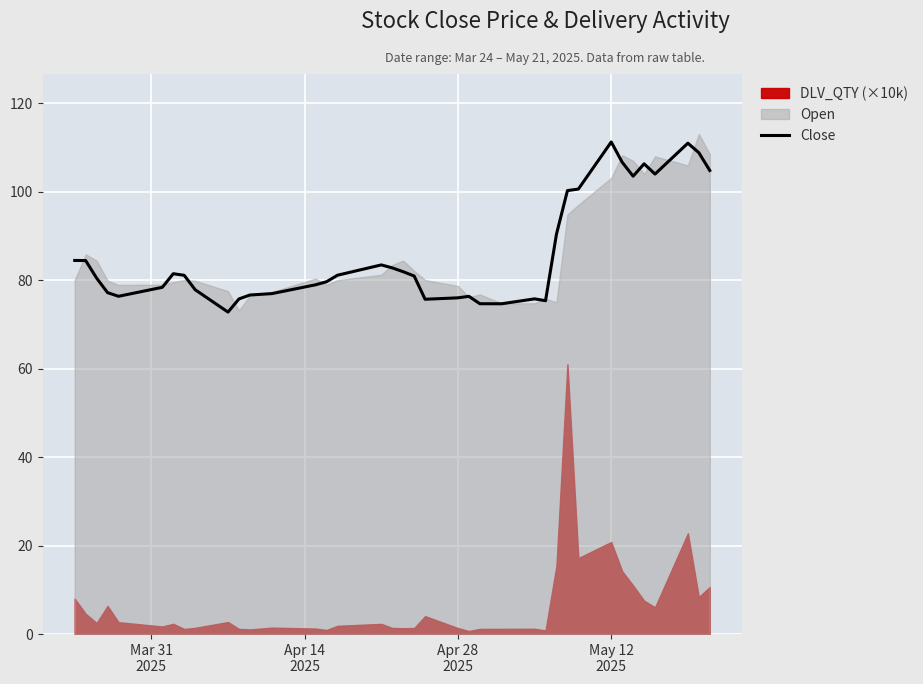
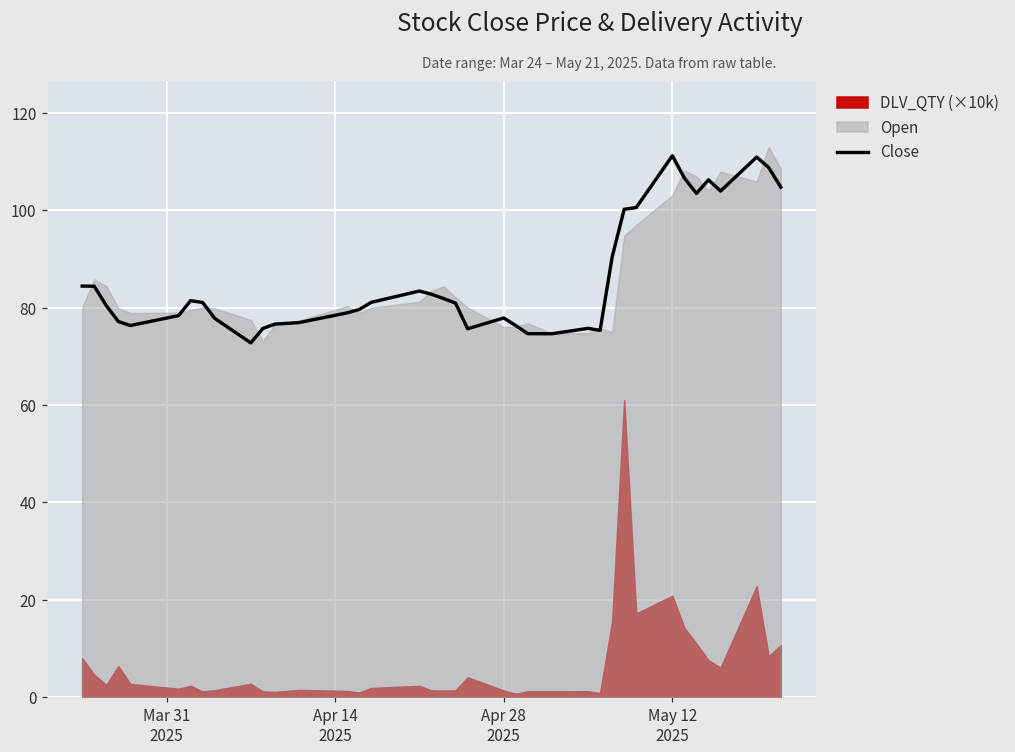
  {
    "Close": {
-     "Apr 28 2025": 76,
+     "Apr 28 2025": 78,
      "May 12 2025": 111
    },
    "DLV_QTY (×10k)": {
      "Apr 28 2025": 1,
      "May 12 2025": 21
    },
    "Open": {
-     "Apr 28 2025": 79,
+     "Apr 28 2025": 76,
      "May 12 2025": 103
    }
  }
